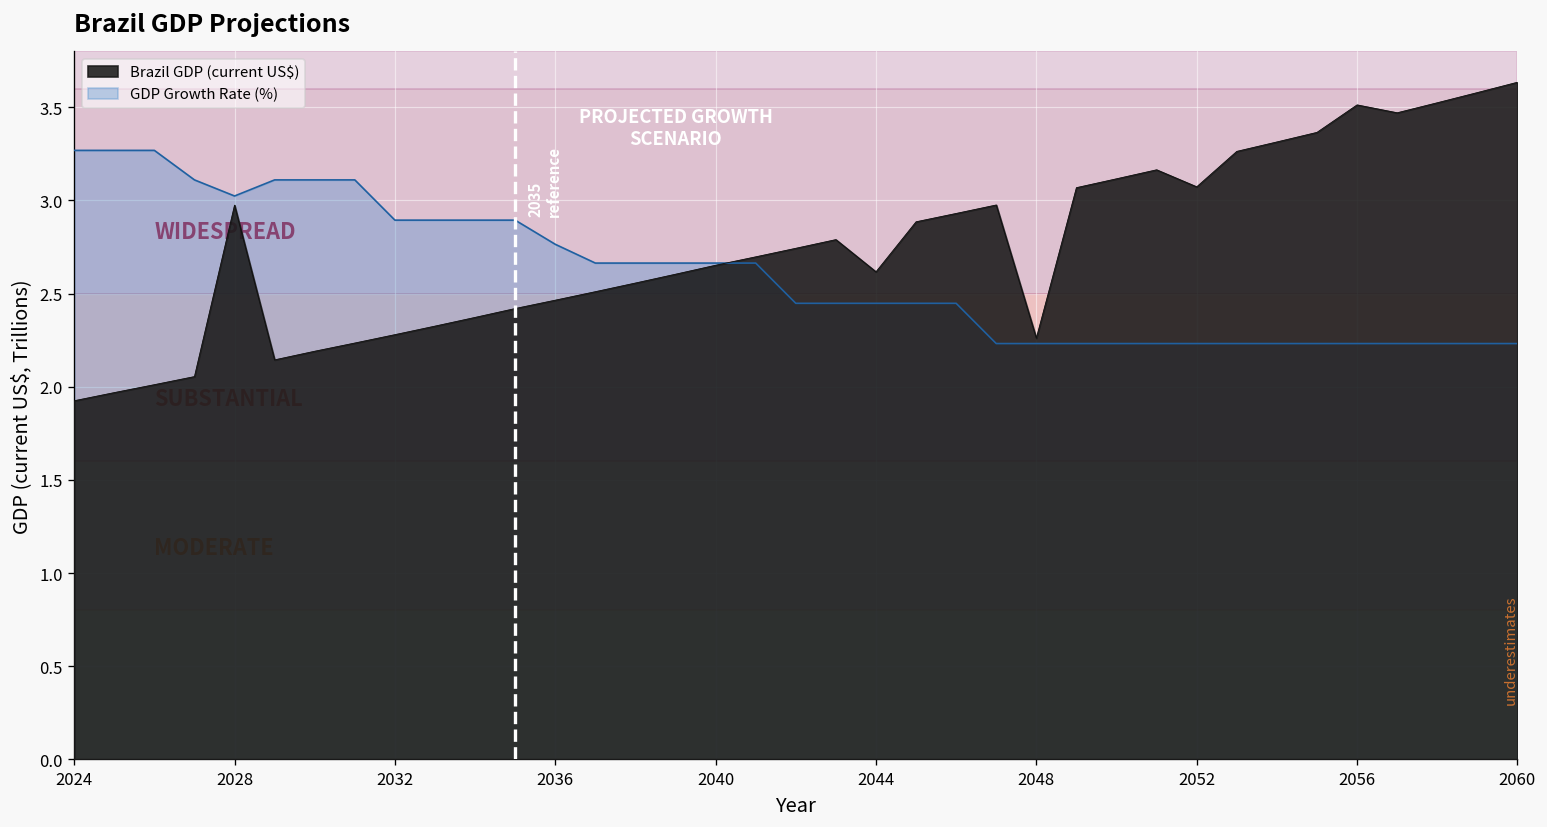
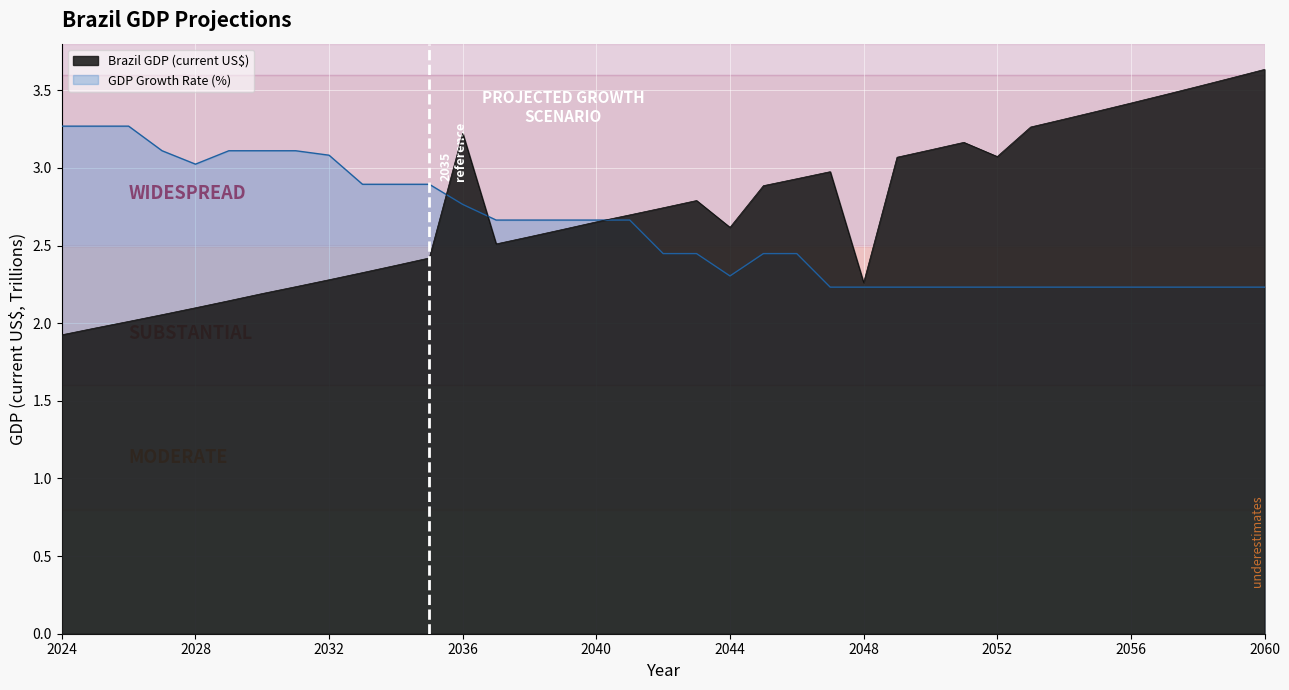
  {
    "Brazil GDP (current US$)": {
      "2024": 1.93,
-     "2028": 2.97,
+     "2028": 2.10,
      "2032": 2.28,
-     "2036": 2.46,
+     "2036": 3.22,
      "2044": 2.62,
      "2048": 2.26,
      "2052": 3.07,
-     "2056": 3.51,
+     "2056": 3.42,
      "2060": 3.63
    },
    "GDP Growth Rate (%)": {
      "2024": 3.27,
      "2028": 3.02,
-     "2032": 2.89,
+     "2032": 3.08,
      "2036": 2.76,
-     "2044": 2.45,
+     "2044": 2.30,
      "2048": 2.23,
      "2052": 2.23,
      "2056": 2.23,
      "2060": 2.23
    }
  }
